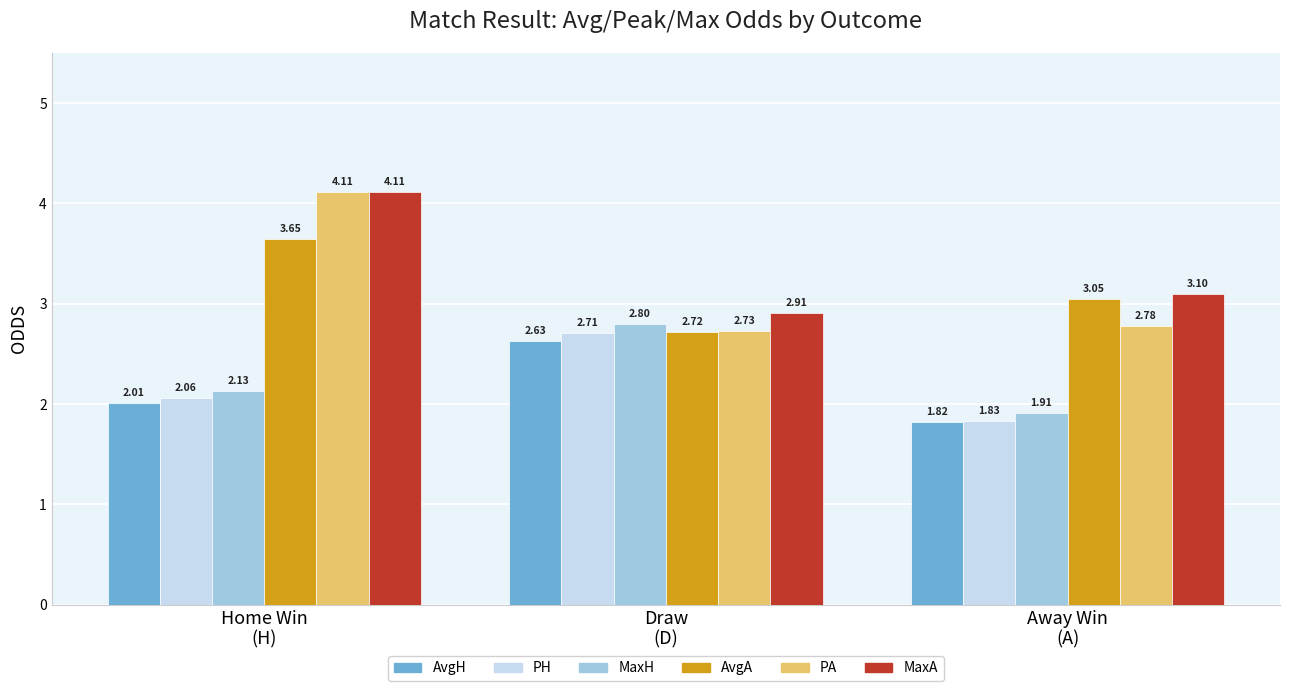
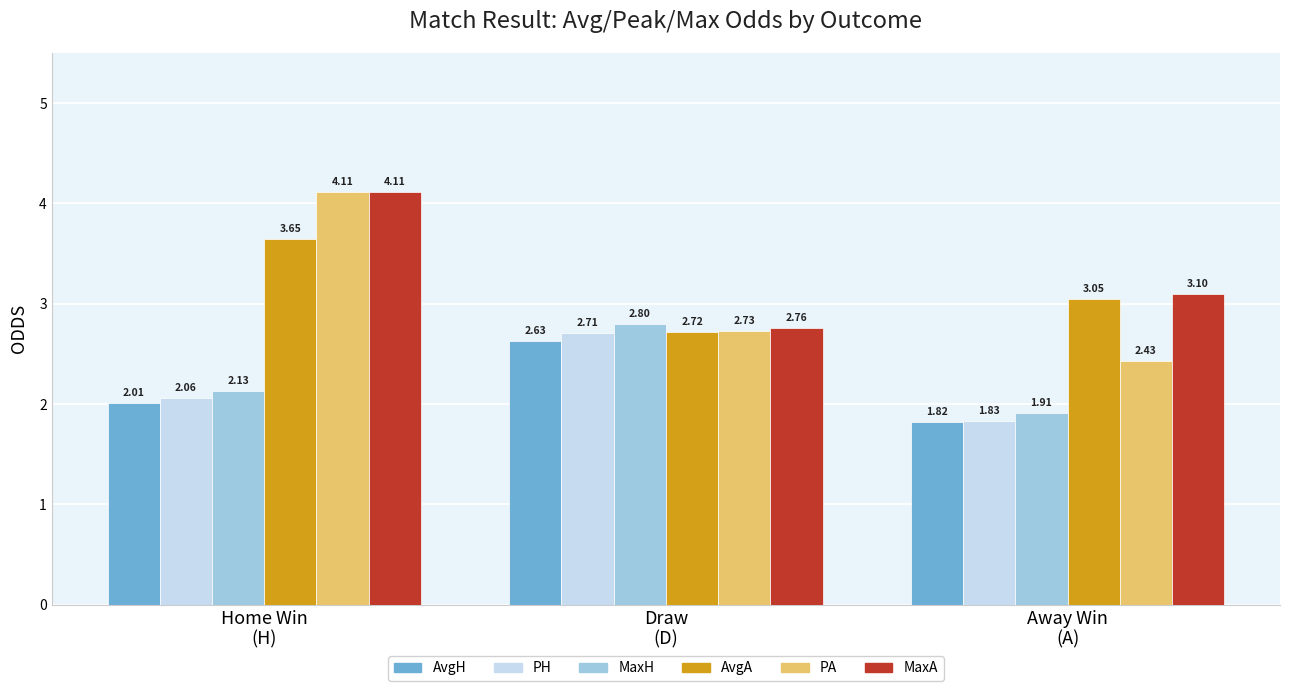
  {
    "AvgA": {
      "Home Win (H)": 3.65,
      "Draw (D)": 2.72,
      "Away Win (A)": 3.05
    },
    "PA": {
      "Home Win (H)": 4.11,
      "Draw (D)": 2.73,
-     "Away Win (A)": 2.78
+     "Away Win (A)": 2.43
    },
    "MaxA": {
      "Home Win (H)": 4.11,
-     "Draw (D)": 2.91,
+     "Draw (D)": 2.76,
      "Away Win (A)": 3.10
    }
  }
